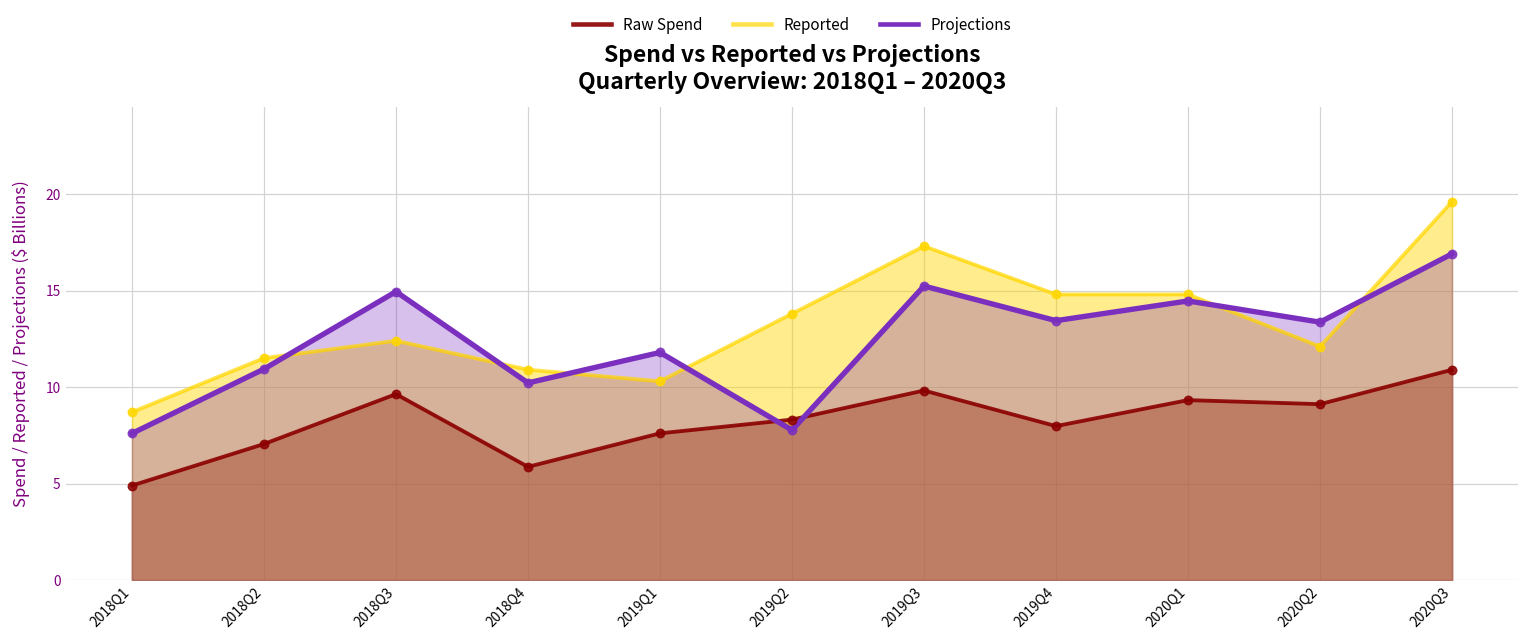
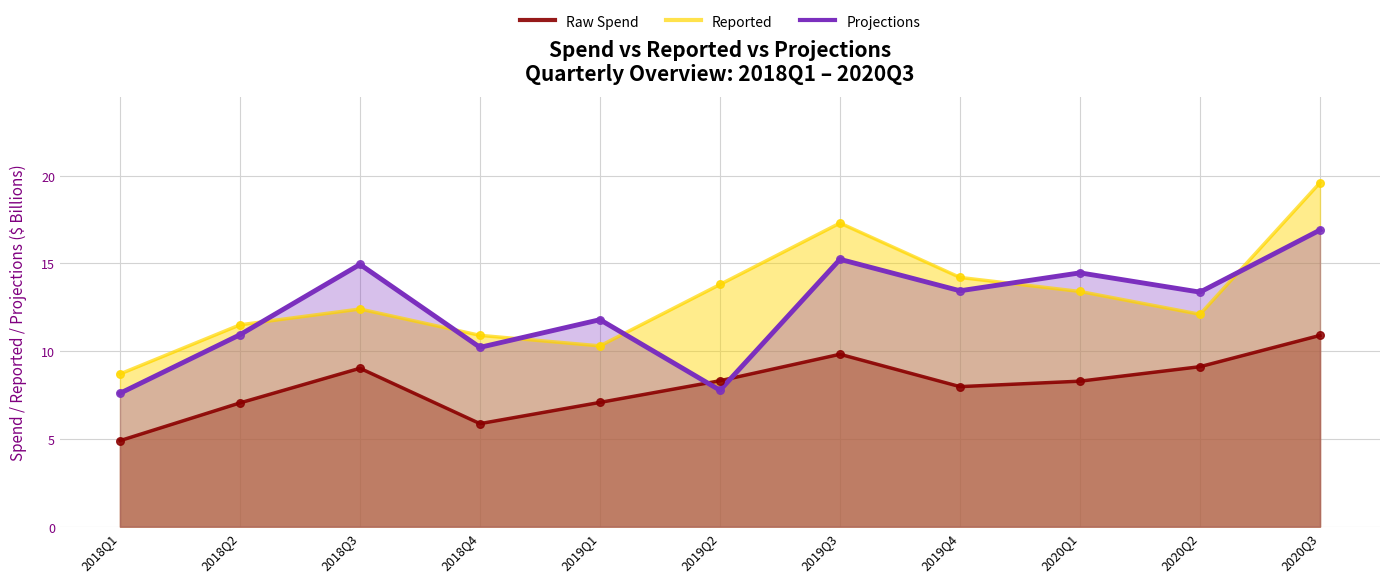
  {
    "Raw Spend": {
      "2018Q1": 4.9,
      "2018Q2": 7.1,
-     "2018Q3": 9.6,
+     "2018Q3": 9.0,
      "2018Q4": 5.9,
-     "2019Q1": 7.6,
+     "2019Q1": 7.1,
      "2019Q2": 8.3,
      "2019Q3": 9.8,
      "2019Q4": 8.0,
-     "2020Q1": 9.3,
+     "2020Q1": 8.3,
      "2020Q2": 9.1,
      "2020Q3": 10.9
    },
    "Reported": {
      "2018Q1": 8.7,
      "2018Q2": 11.5,
      "2018Q3": 12.4,
      "2018Q4": 10.9,
      "2019Q1": 10.3,
      "2019Q2": 13.8,
      "2019Q3": 17.3,
-     "2019Q4": 14.8,
-     "2020Q1": 14.8,
+     "2019Q4": 14.2,
+     "2020Q1": 13.4,
      "2020Q2": 12.1,
      "2020Q3": 19.6
    },
    "Projections": {
      "2018Q1": 7.6,
      "2018Q2": 10.9,
      "2018Q3": 14.9,
      "2018Q4": 10.2,
      "2019Q1": 11.8,
      "2019Q2": 7.8,
      "2019Q3": 15.2,
      "2019Q4": 13.4,
      "2020Q1": 14.5,
      "2020Q2": 13.4,
      "2020Q3": 16.9
    }
  }
